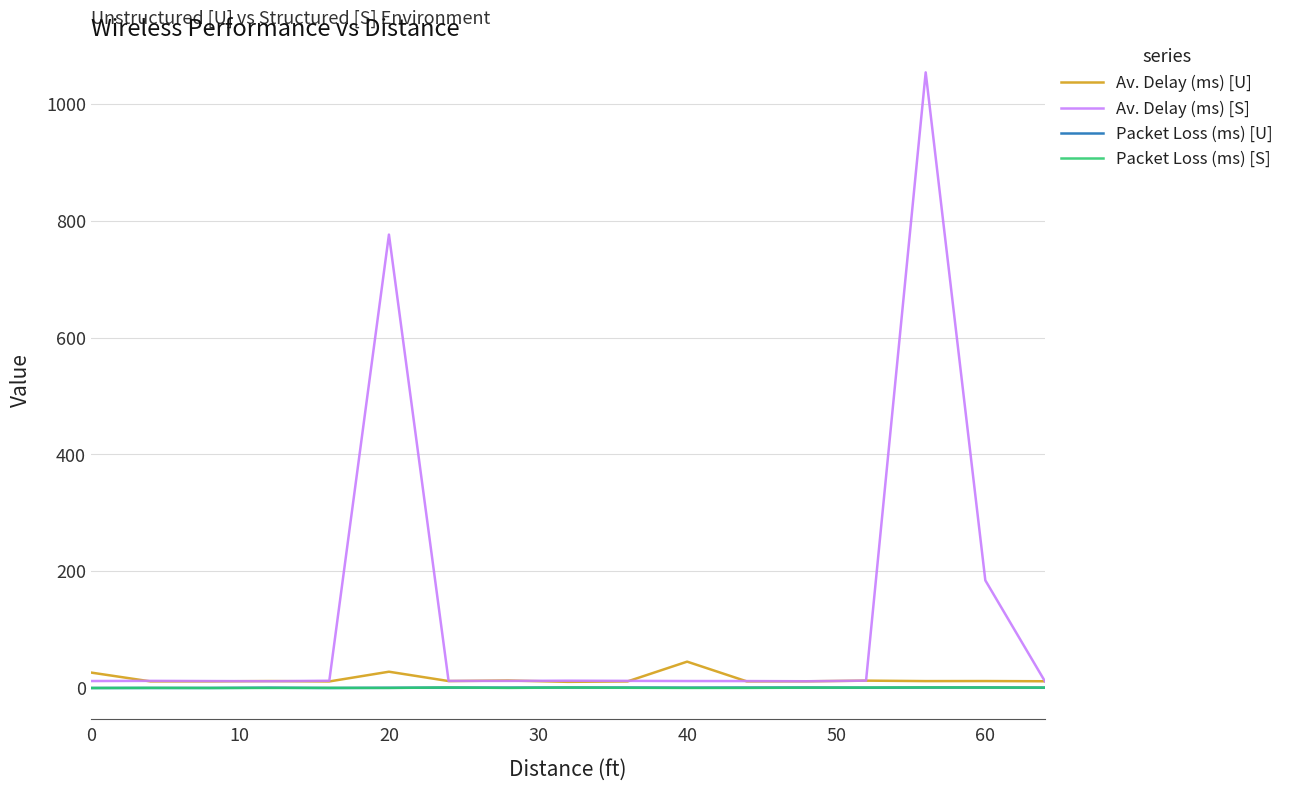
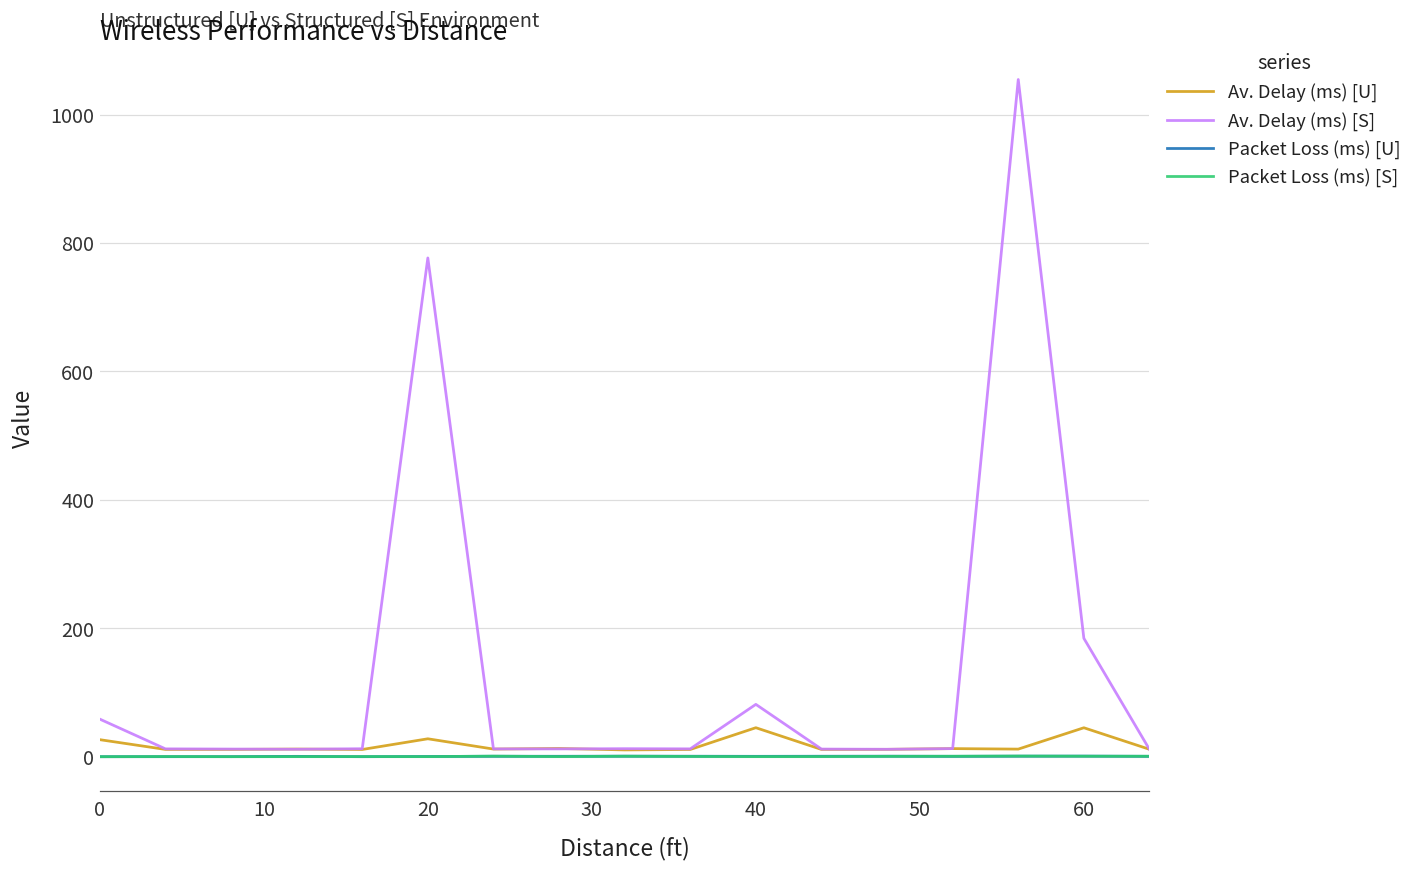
  {
    "Av. Delay (ms) [U]": {
      "0": 30,
      "20": 30,
      "40": 50,
-     "60": 10
+     "60": 50
    },
    "Av. Delay (ms) [S]": {
-     "0": 10,
+     "0": 60,
      "20": 780,
-     "40": 10,
+     "40": 80,
      "60": 180
    },
    "Packet Loss (ms) [S]": {
      "0": 0,
      "20": 0,
      "40": 0,
      "60": 0
    }
  }
